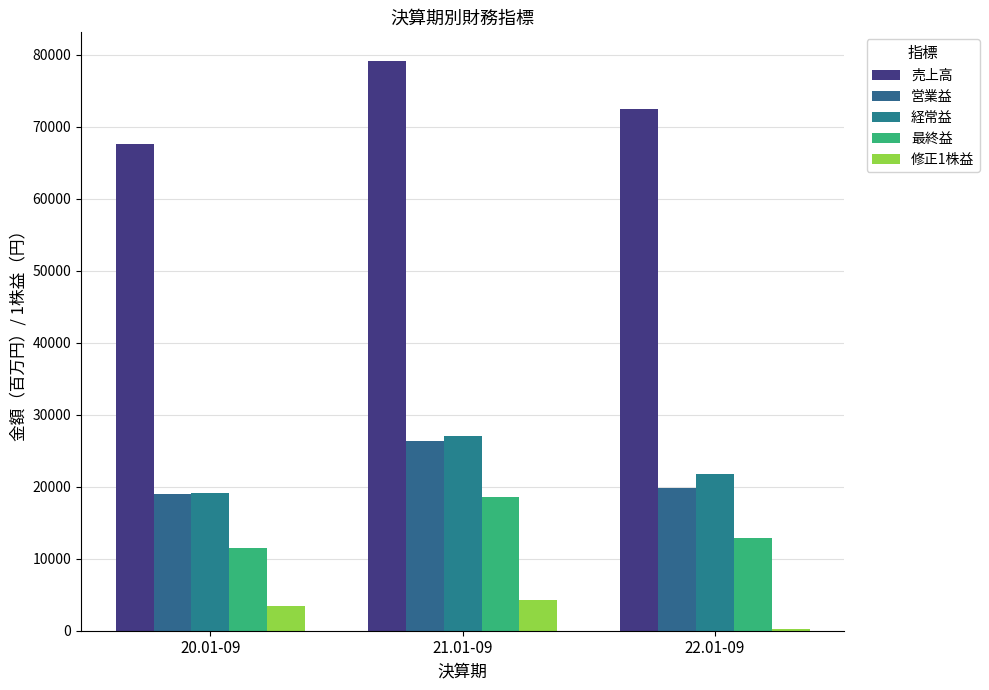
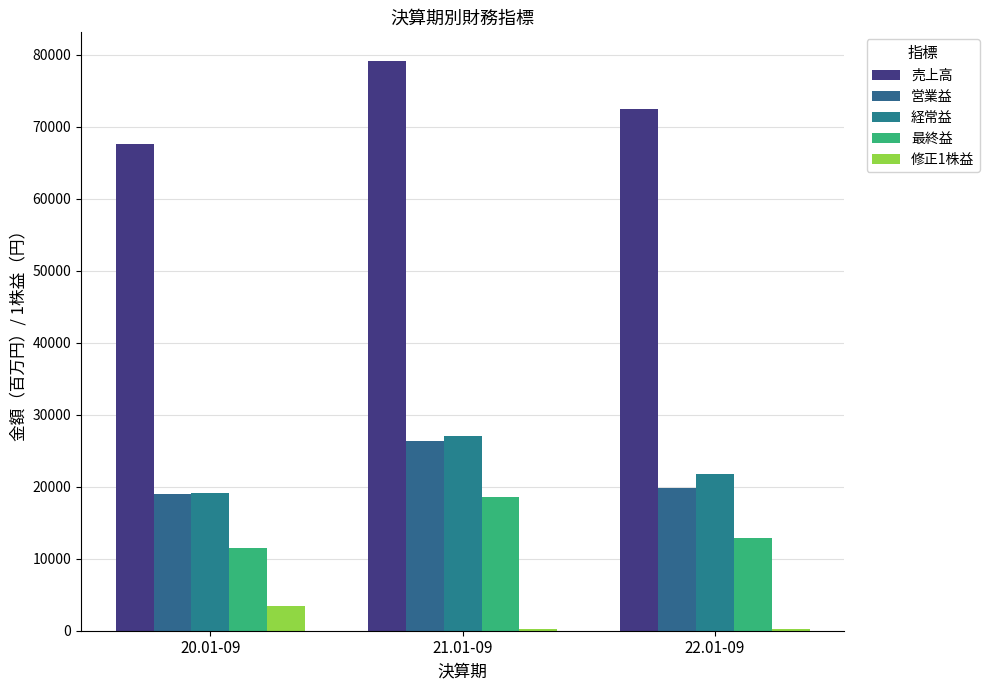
  {
    "修正1株益": {
      "20.01-09": 3000,
-     "21.01-09": 4000
+     "21.01-09": 0
    }
  }
